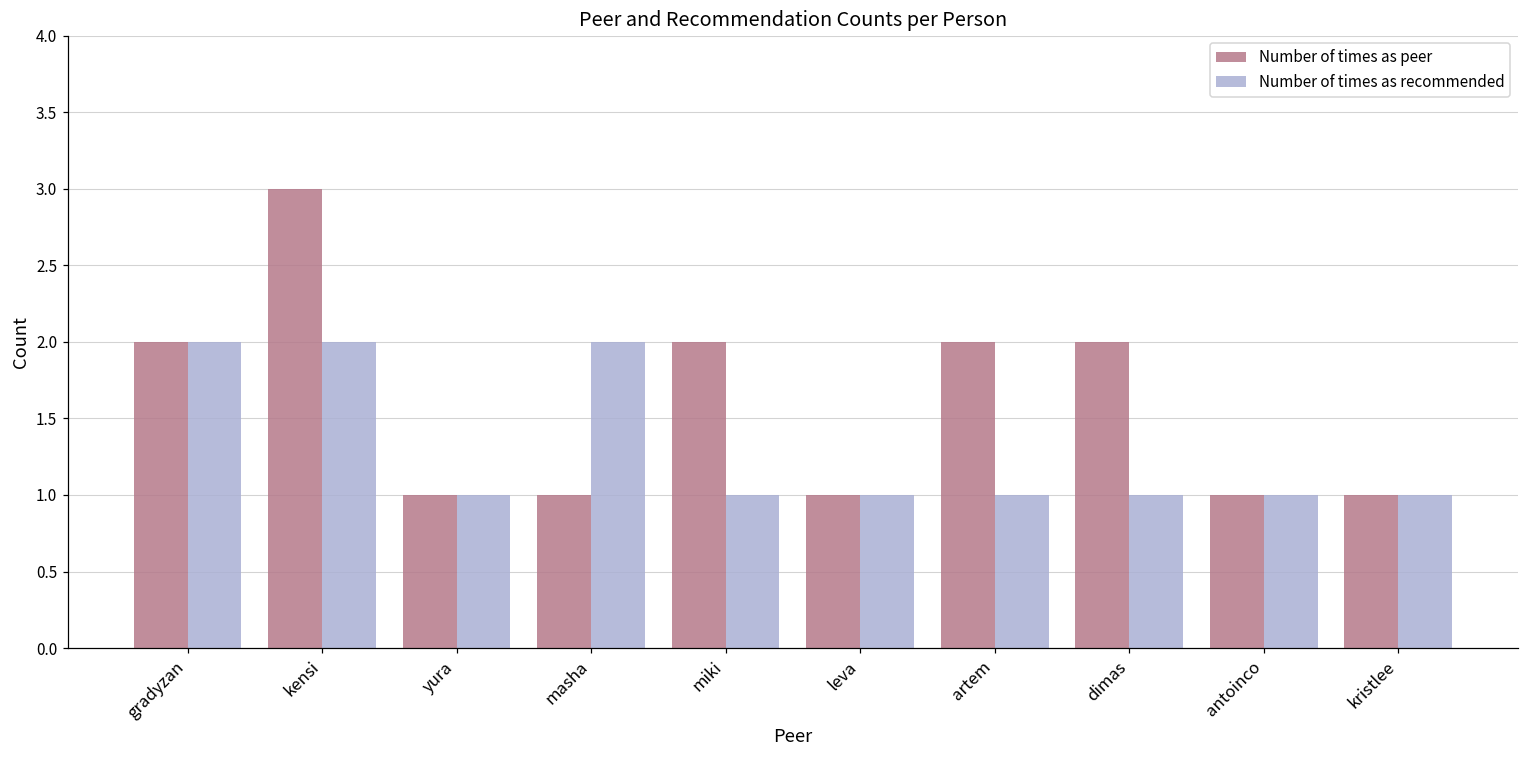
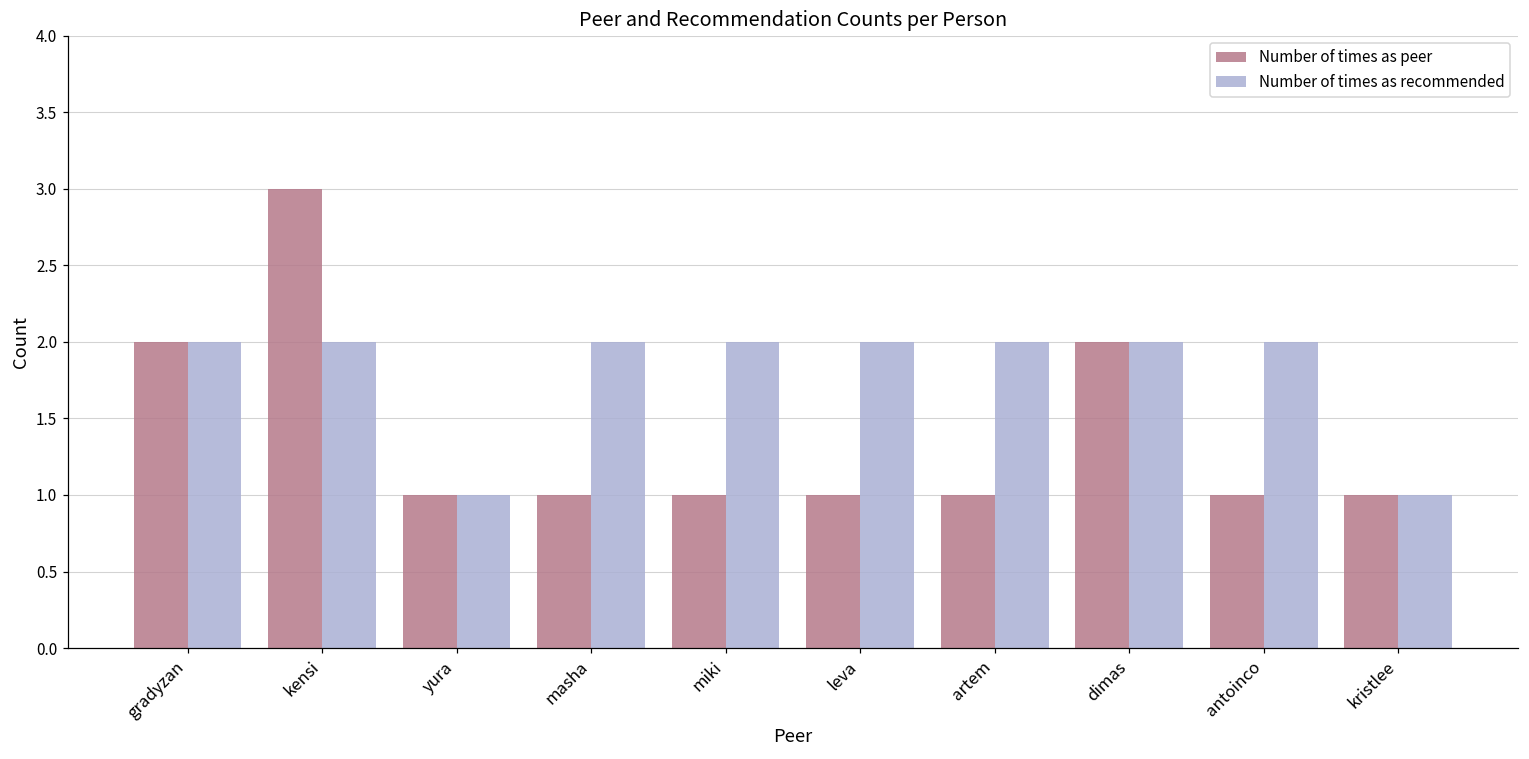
  {
    "Number of times as peer": {
      "gradyzan": 2,
      "kensi": 3,
      "yura": 1,
      "masha": 1,
-     "miki": 2,
+     "miki": 1,
      "leva": 1,
-     "artem": 2,
+     "artem": 1,
      "dimas": 2,
      "antoinco": 1,
      "kristlee": 1
    },
    "Number of times as recommended": {
      "gradyzan": 2,
      "kensi": 2,
      "yura": 1,
      "masha": 2,
-     "miki": 1,
-     "leva": 1,
-     "artem": 1,
-     "dimas": 1,
-     "antoinco": 1,
+     "miki": 2,
+     "leva": 2,
+     "artem": 2,
+     "dimas": 2,
+     "antoinco": 2,
      "kristlee": 1
    }
  }
